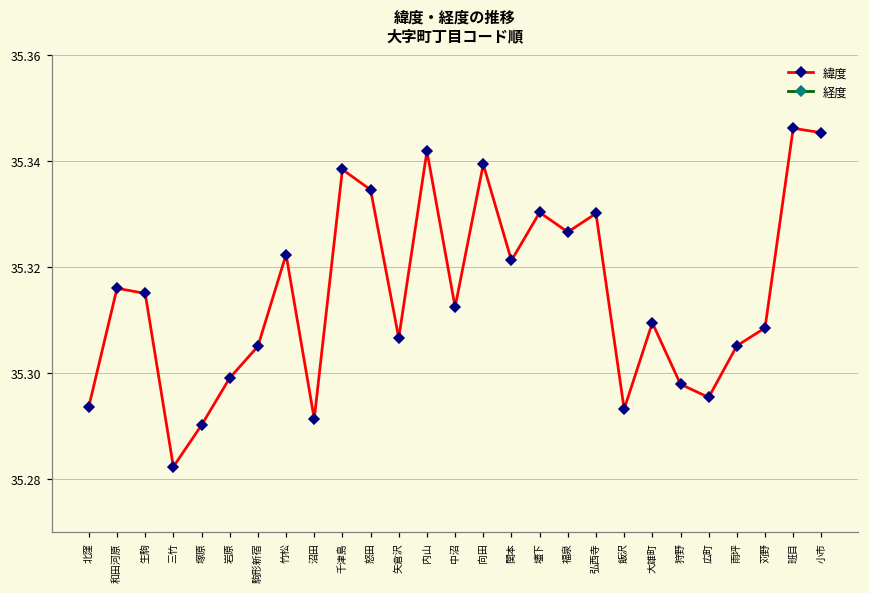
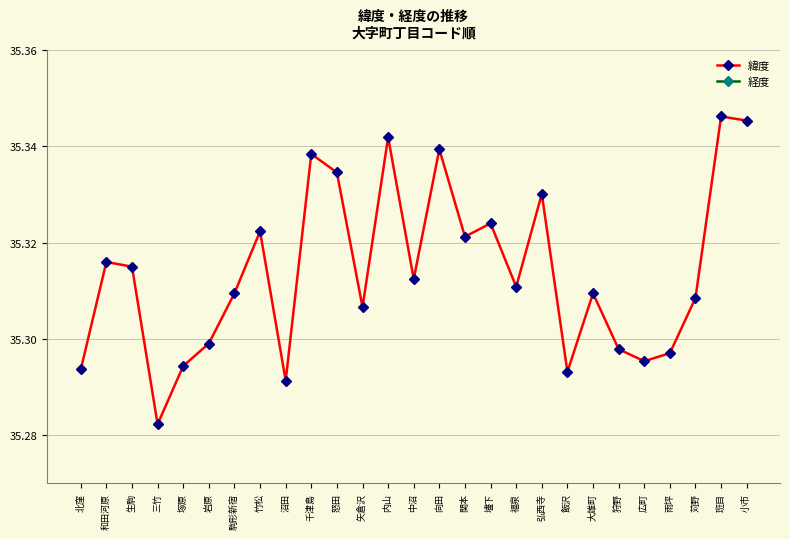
  {
    "緯度": {
      "北窪": 35.294,
      "和田河原": 35.316,
      "生駒": 35.315,
      "三竹": 35.282,
-     "塚原": 35.290,
+     "塚原": 35.294,
      "岩原": 35.299,
-     "駒形新宿": 35.305,
+     "駒形新宿": 35.309,
      "竹松": 35.322,
      "沼田": 35.291,
      "千津島": 35.338,
      "怒田": 35.335,
      "矢倉沢": 35.307,
      "内山": 35.342,
      "中沼": 35.312,
      "向田": 35.339,
      "関本": 35.321,
-     "壗下": 35.330,
-     "福泉": 35.327,
+     "壗下": 35.324,
+     "福泉": 35.311,
      "弘西寺": 35.330,
      "飯沢": 35.293,
      "大雄町": 35.309,
      "狩野": 35.298,
      "広町": 35.295,
-     "雨坪": 35.305,
+     "雨坪": 35.297,
      "苅野": 35.308,
      "班目": 35.346,
      "小市": 35.345
    }
  }
